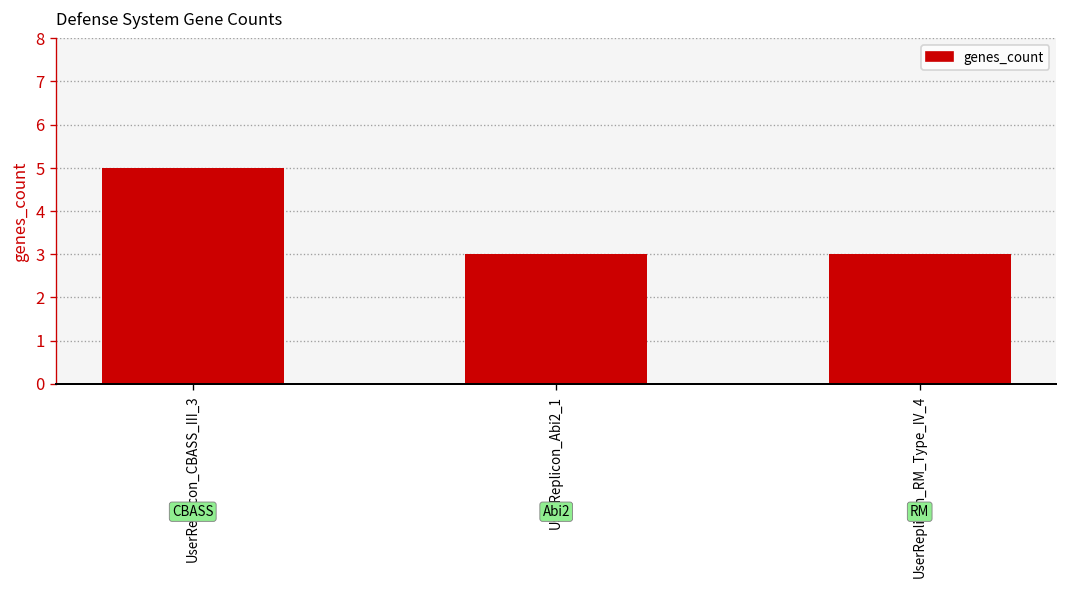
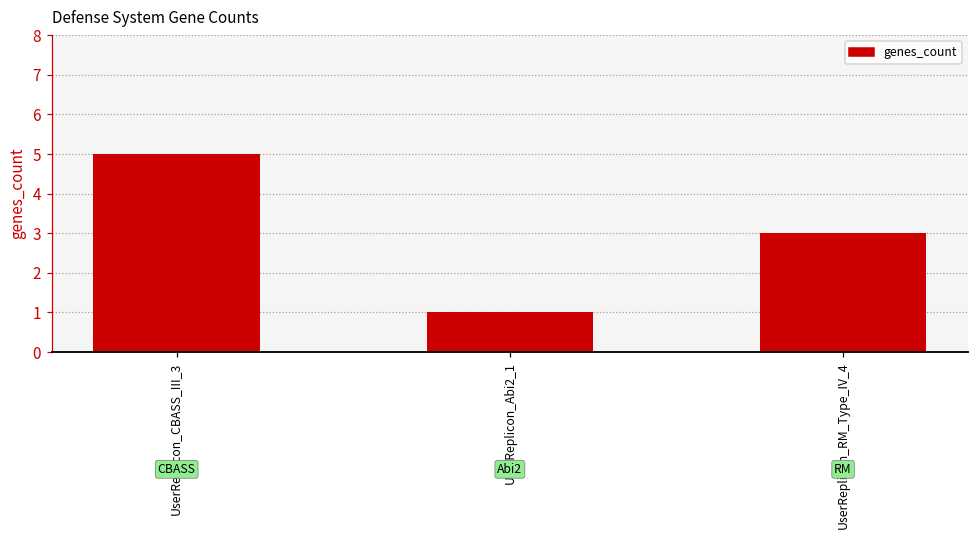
  {
    "UserReplicon_CBASS_III_3": 5,
-   "UserReplicon_Abi2_1": 3,
+   "UserReplicon_Abi2_1": 1,
    "UserReplicon_RM_Type_IV_4": 3
  }
